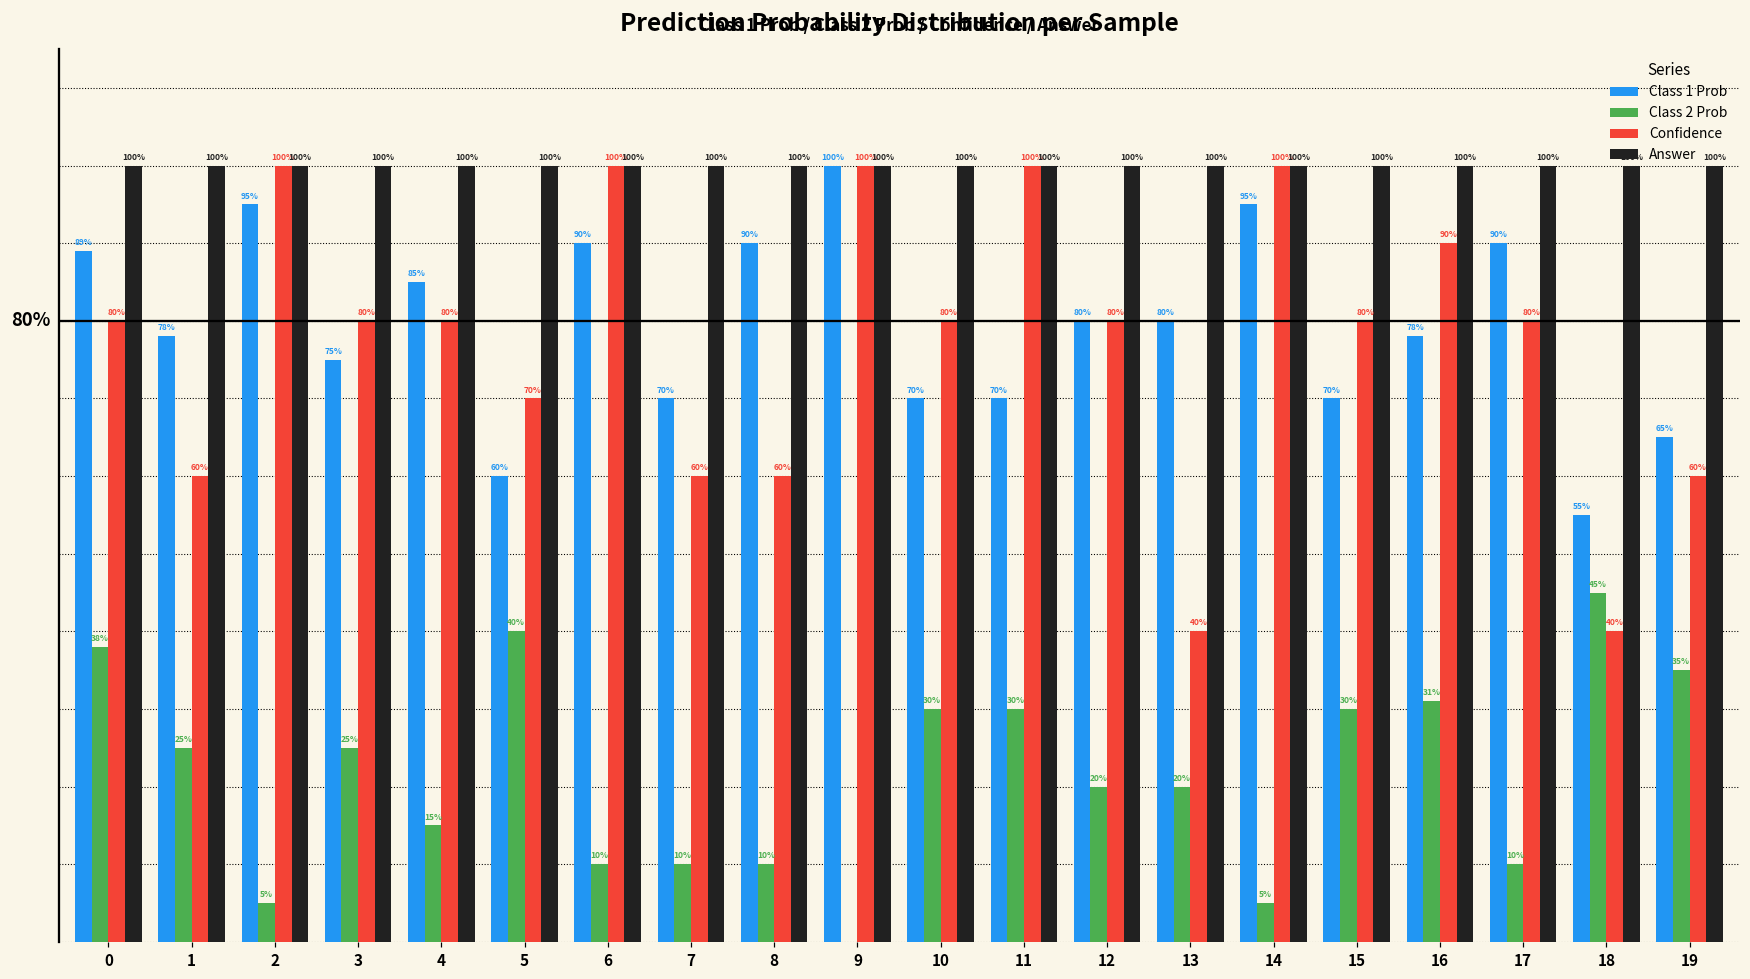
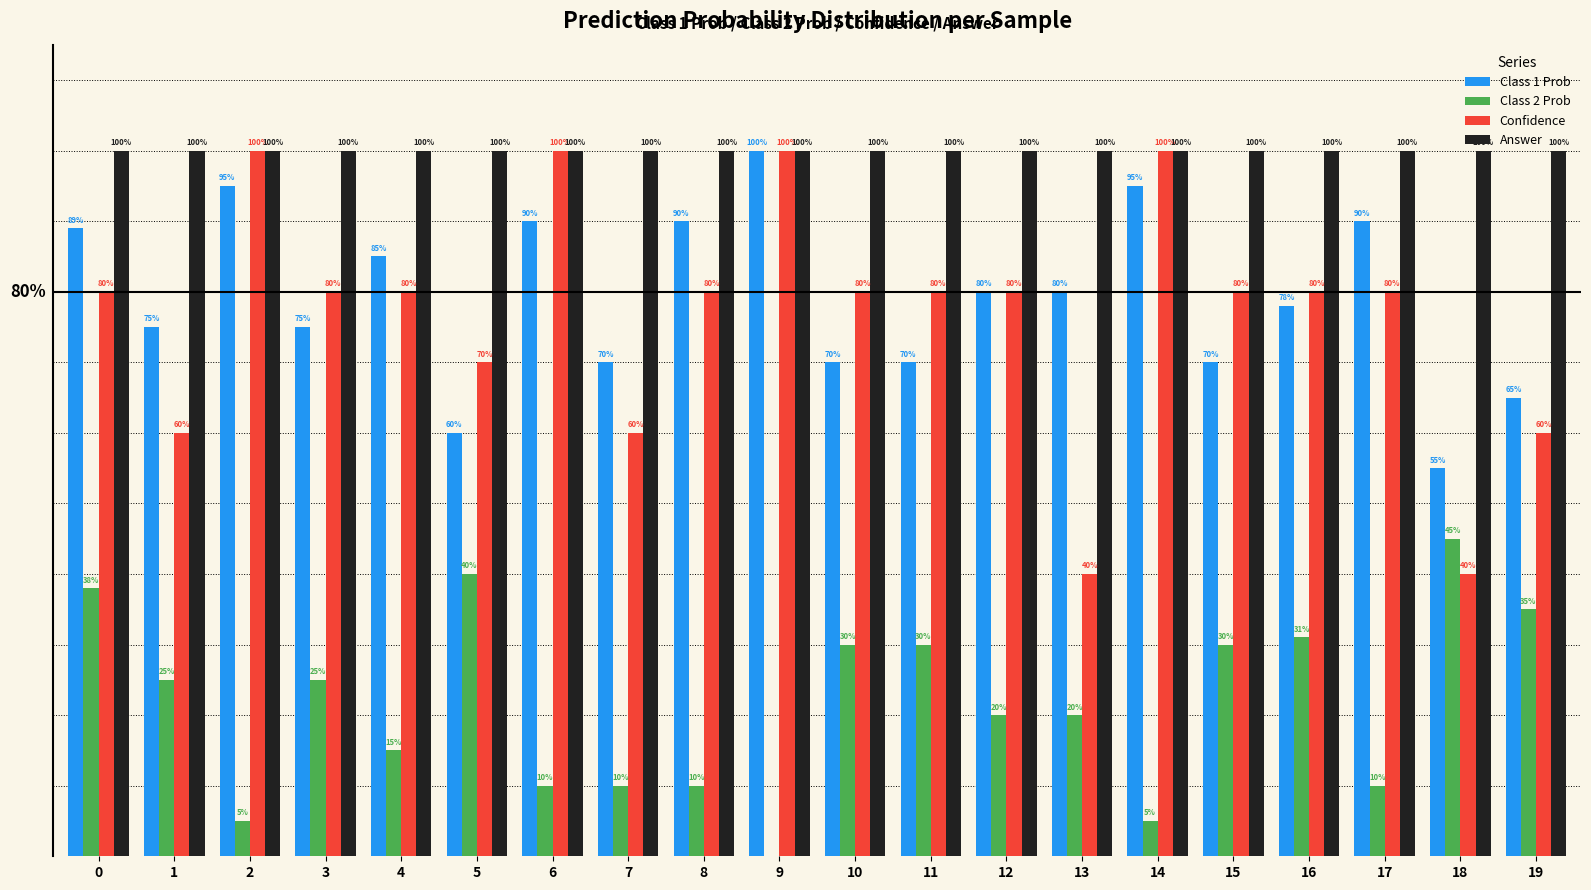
  {
    "Class 1 Prob": {
      "0": "89%",
-     "1": "78%",
+     "1": "75%",
      "2": "95%",
      "3": "75%",
      "4": "85%",
      "5": "60%",
      "6": "90%",
      "7": "70%",
      "8": "90%",
      "9": "100%",
      "10": "70%",
      "11": "70%",
      "12": "80%",
      "13": "80%",
      "14": "95%",
      "15": "70%",
      "16": "78%",
      "17": "90%",
      "18": "55%",
      "19": "65%"
    },
    "Class 2 Prob": {
      "0": "38%",
      "1": "25%",
      "2": "5%",
      "3": "25%",
      "4": "15%",
      "5": "40%",
      "6": "10%",
      "7": "10%",
      "8": "10%",
      "10": "30%",
      "11": "30%",
      "12": "20%",
      "13": "20%",
      "14": "5%",
      "15": "30%",
      "16": "31%",
      "17": "10%",
      "18": "45%",
      "19": "35%"
    },
    "Confidence": {
      "0": "80%",
      "1": "60%",
      "3": "80%",
      "4": "80%",
      "5": "70%",
      "7": "60%",
-     "8": "60%",
+     "8": "80%",
      "10": "80%",
-     "11": "100%",
+     "11": "80%",
      "12": "80%",
      "13": "40%",
      "15": "80%",
-     "16": "90%",
+     "16": "80%",
      "17": "80%",
      "18": "40%",
      "19": "60%"
    },
    "Answer": {
      "0": "100%",
      "1": "100%",
      "3": "100%",
      "4": "100%",
      "5": "100%",
      "7": "100%",
      "8": "100%",
      "10": "100%",
      "12": "100%",
      "13": "100%",
      "15": "100%",
      "16": "100%",
      "17": "100%",
      "18": "100%",
      "19": "100%"
    }
  }
